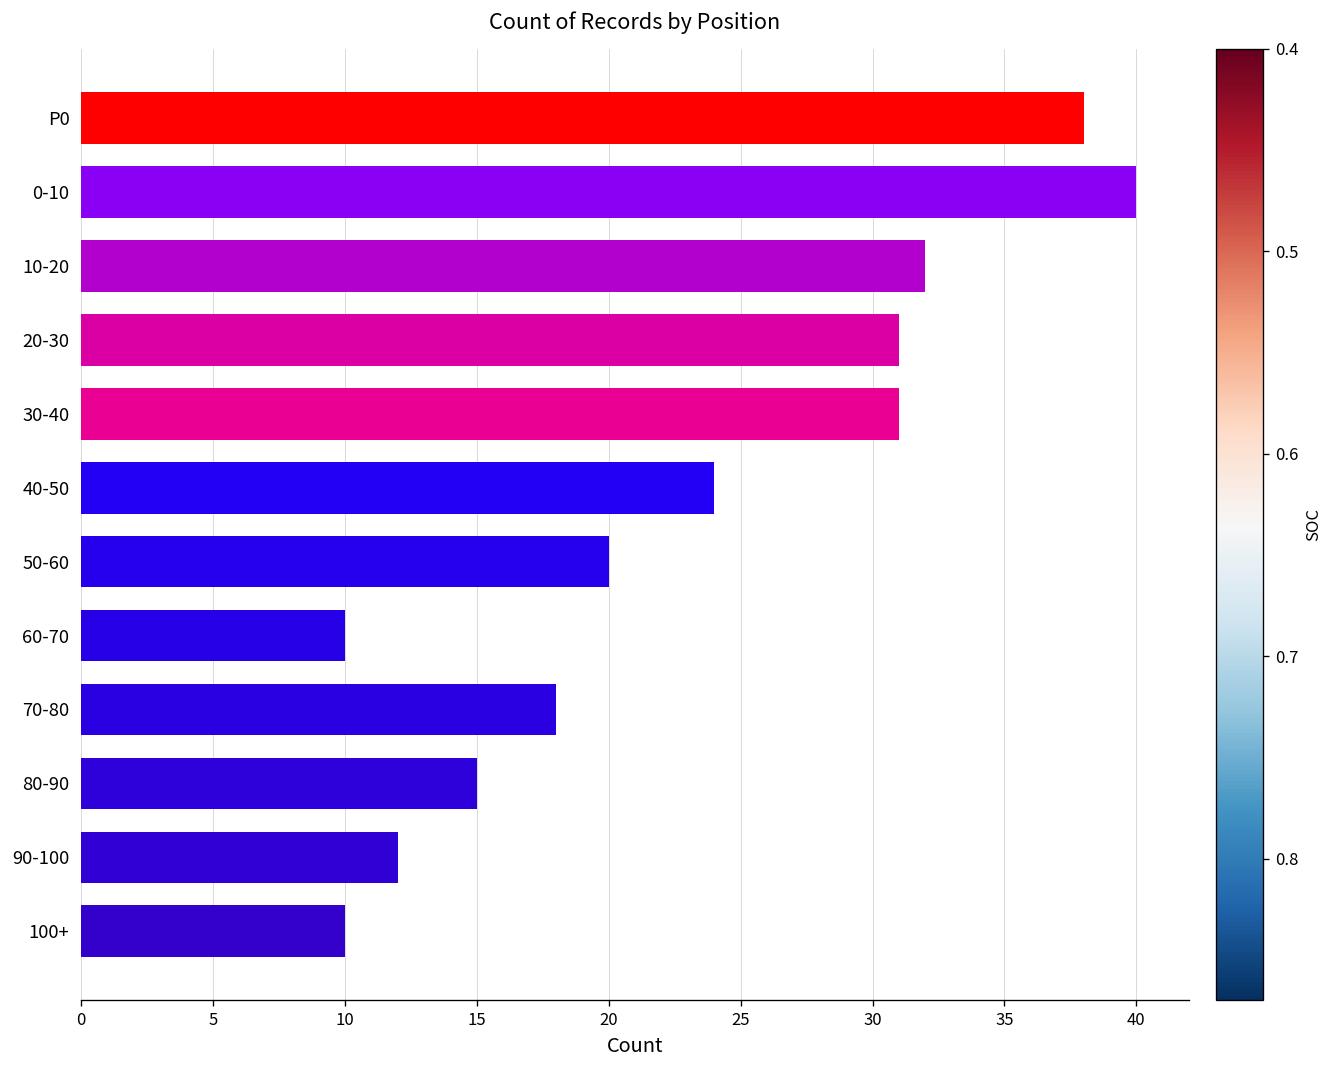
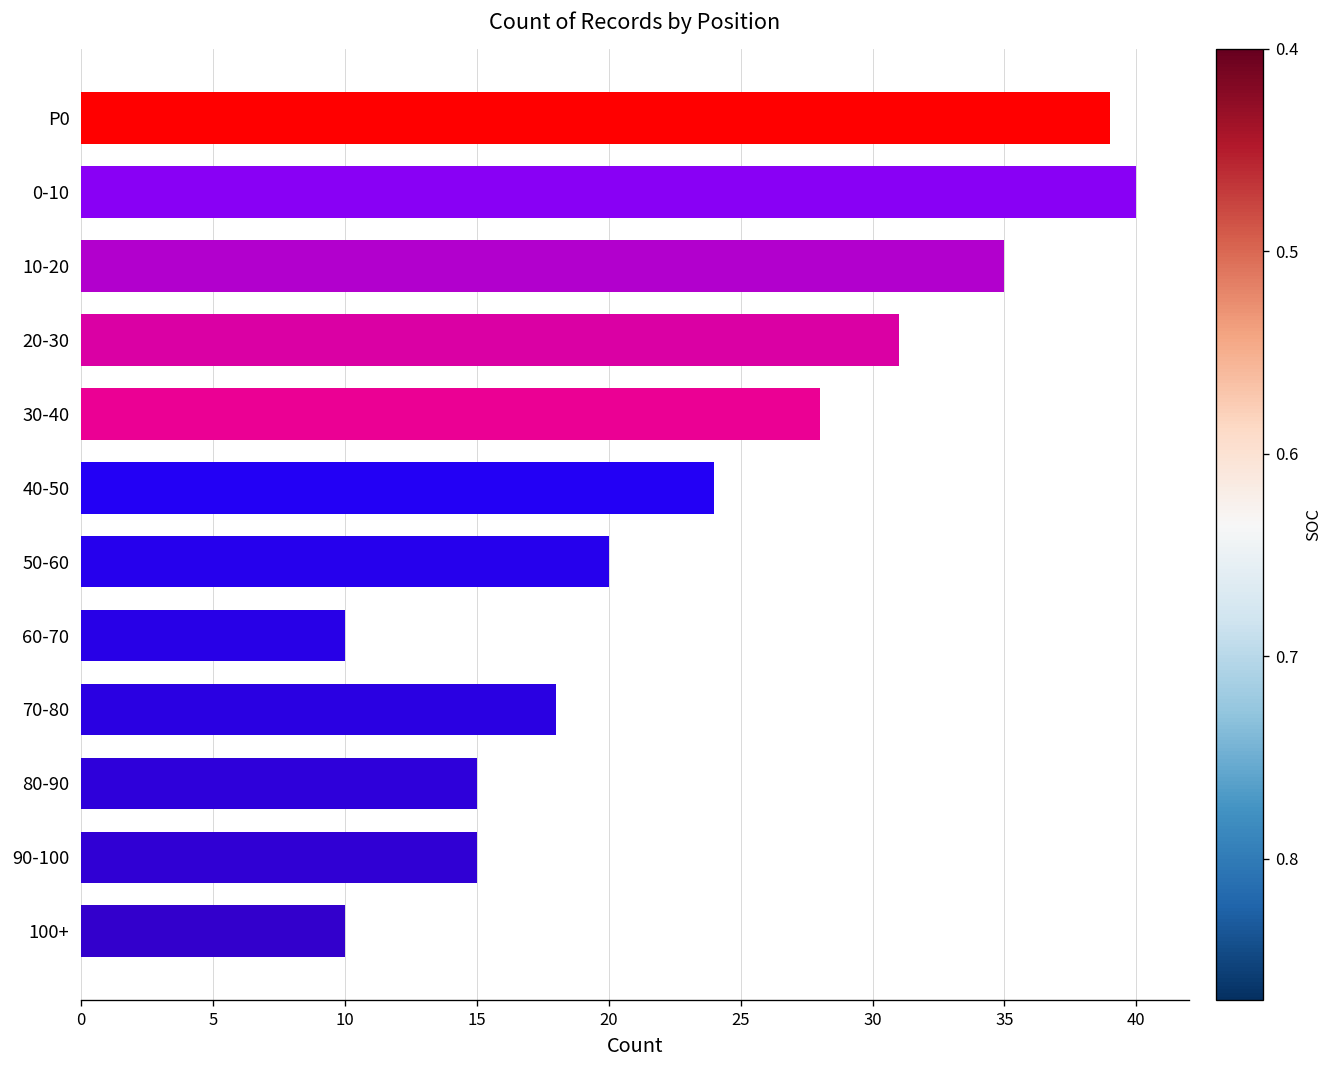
  {
-   "P0": 38,
+   "P0": 39,
    "0-10": 40,
-   "10-20": 32,
+   "10-20": 35,
    "20-30": 31,
-   "30-40": 31,
+   "30-40": 28,
    "40-50": 24,
    "50-60": 20,
    "60-70": 10,
    "70-80": 18,
    "80-90": 15,
-   "90-100": 12,
+   "90-100": 15,
    "100+": 10
  }
